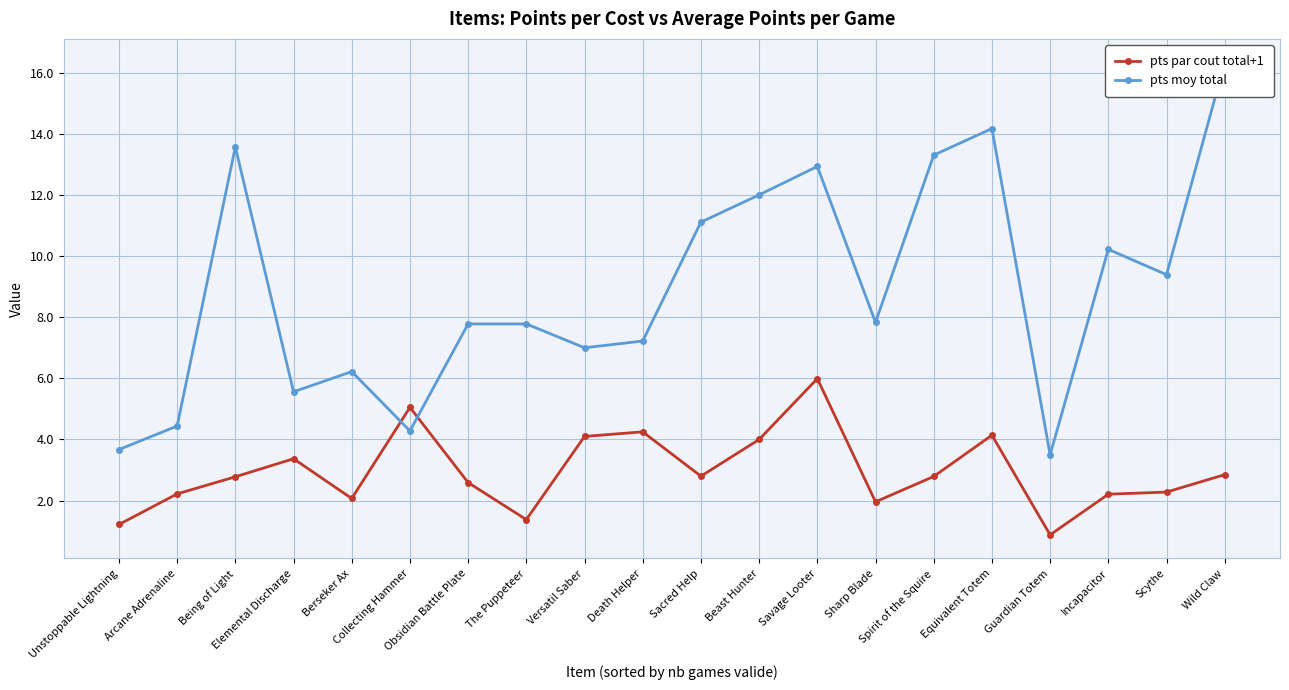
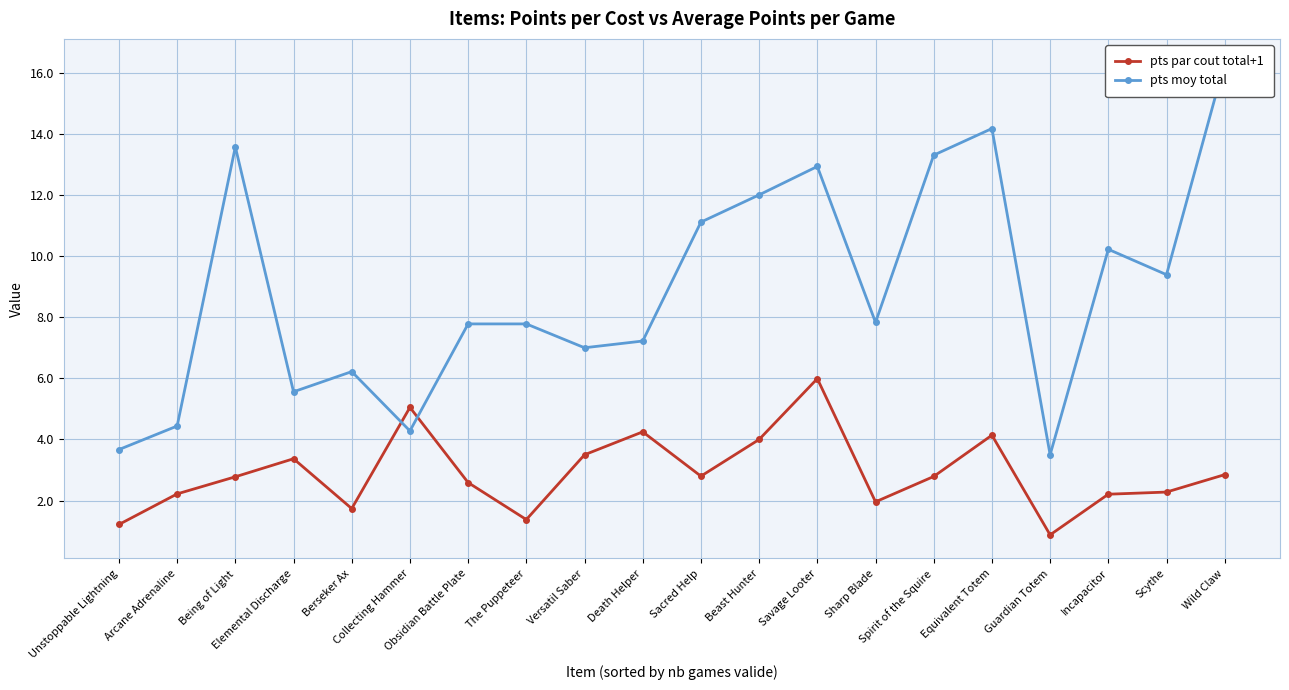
  {
    "pts par cout total+1": {
      "Unstoppable Lightning": 1.2,
      "Arcane Adrenaline": 2.2,
      "Being of Light": 2.8,
      "Elemental Discharge": 3.4,
-     "Berseker Ax": 2.1,
+     "Berseker Ax": 1.7,
      "Collecting Hammer": 5.1,
      "Obsidian Battle Plate": 2.6,
      "The Puppeteer": 1.4,
-     "Versatil Saber": 4.1,
+     "Versatil Saber": 3.5,
      "Death Helper": 4.3,
      "Sacred Help": 2.8,
      "Beast Hunter": 4.0,
      "Savage Looter": 6.0,
      "Sharp Blade": 2.0,
      "Spirit of the Squire": 2.8,
      "Equivalent Totem": 4.1,
      "Guardian Totem": 0.9,
      "Incapacitor": 2.2,
      "Scythe": 2.3,
      "Wild Claw": 2.9
    },
    "pts moy total": {
      "Unstoppable Lightning": 3.7,
      "Arcane Adrenaline": 4.4,
      "Being of Light": 13.6,
      "Elemental Discharge": 5.6,
      "Berseker Ax": 6.2,
      "Collecting Hammer": 4.3,
      "Obsidian Battle Plate": 7.8,
      "The Puppeteer": 7.8,
      "Versatil Saber": 7.0,
      "Death Helper": 7.2,
      "Sacred Help": 11.1,
      "Beast Hunter": 12.0,
      "Savage Looter": 12.9,
      "Sharp Blade": 7.8,
      "Spirit of the Squire": 13.3,
      "Equivalent Totem": 14.2,
      "Guardian Totem": 3.5,
      "Incapacitor": 10.2,
      "Scythe": 9.4
    }
  }
